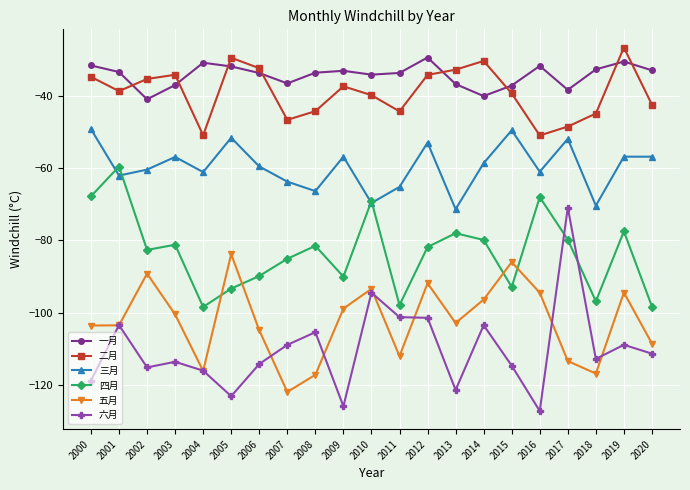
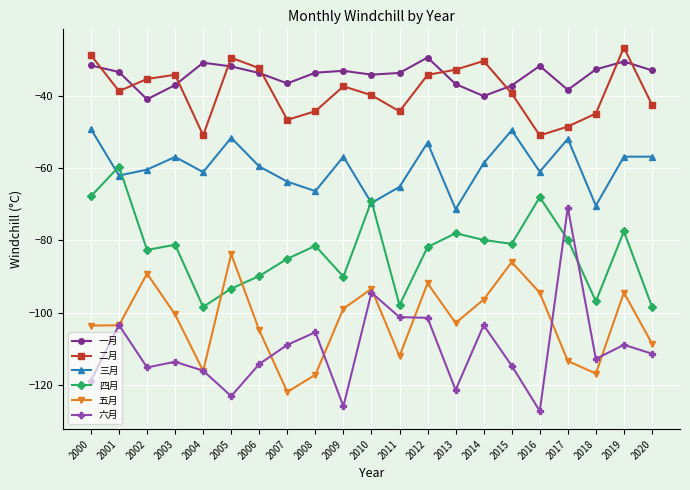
  {
    "二月": {
-     "2000": -35,
+     "2000": -29,
      "2001": -39,
      "2002": -35,
      "2003": -34,
      "2004": -51,
      "2005": -29,
      "2006": -32,
      "2007": -47,
      "2008": -44,
      "2009": -37,
      "2010": -40,
      "2011": -44,
      "2012": -34,
      "2013": -33,
      "2014": -30,
      "2015": -39,
      "2016": -51,
      "2017": -48,
      "2018": -45,
      "2019": -27,
      "2020": -42
    },
    "三月": {
      "2000": -49,
      "2001": -62,
      "2002": -60,
      "2003": -57,
      "2004": -61,
      "2005": -52,
      "2006": -59,
      "2007": -64,
      "2008": -66,
      "2009": -57,
      "2011": -65,
      "2012": -53,
      "2013": -71,
      "2014": -59,
      "2015": -49,
      "2016": -61,
      "2017": -52,
      "2018": -70,
      "2019": -57,
      "2020": -57
    },
    "四月": {
      "2000": -68,
      "2001": -60,
      "2002": -83,
      "2003": -81,
      "2004": -98,
      "2005": -93,
      "2006": -90,
      "2007": -85,
      "2008": -82,
      "2009": -90,
      "2011": -98,
      "2012": -82,
      "2013": -78,
      "2014": -80,
-     "2015": -93,
+     "2015": -81,
      "2016": -68,
      "2017": -80,
      "2018": -97,
      "2019": -77,
      "2020": -98
    },
    "五月": {
      "2000": -104,
      "2002": -89,
      "2003": -101,
      "2005": -84,
      "2006": -105,
      "2007": -122,
      "2008": -117,
      "2009": -99,
      "2010": -93,
      "2011": -112,
      "2012": -92,
      "2013": -103,
      "2014": -96,
      "2015": -86,
      "2016": -94,
      "2017": -113,
      "2018": -117,
      "2019": -94,
      "2020": -109
    }
  }
